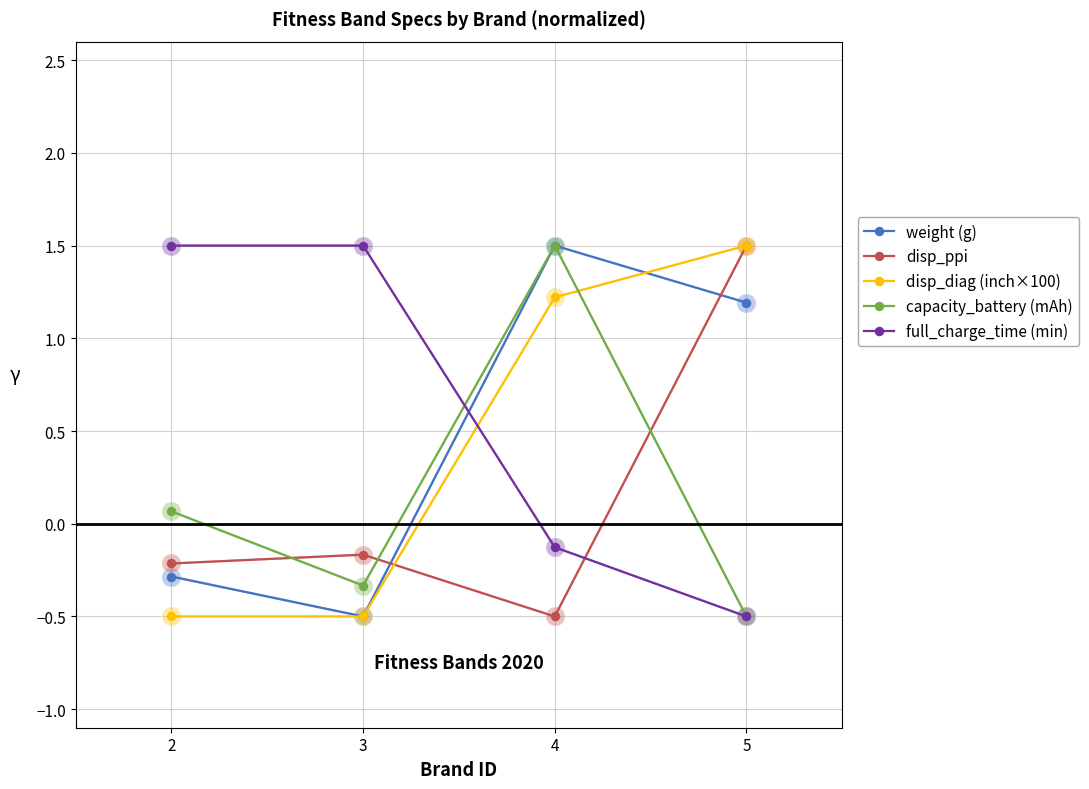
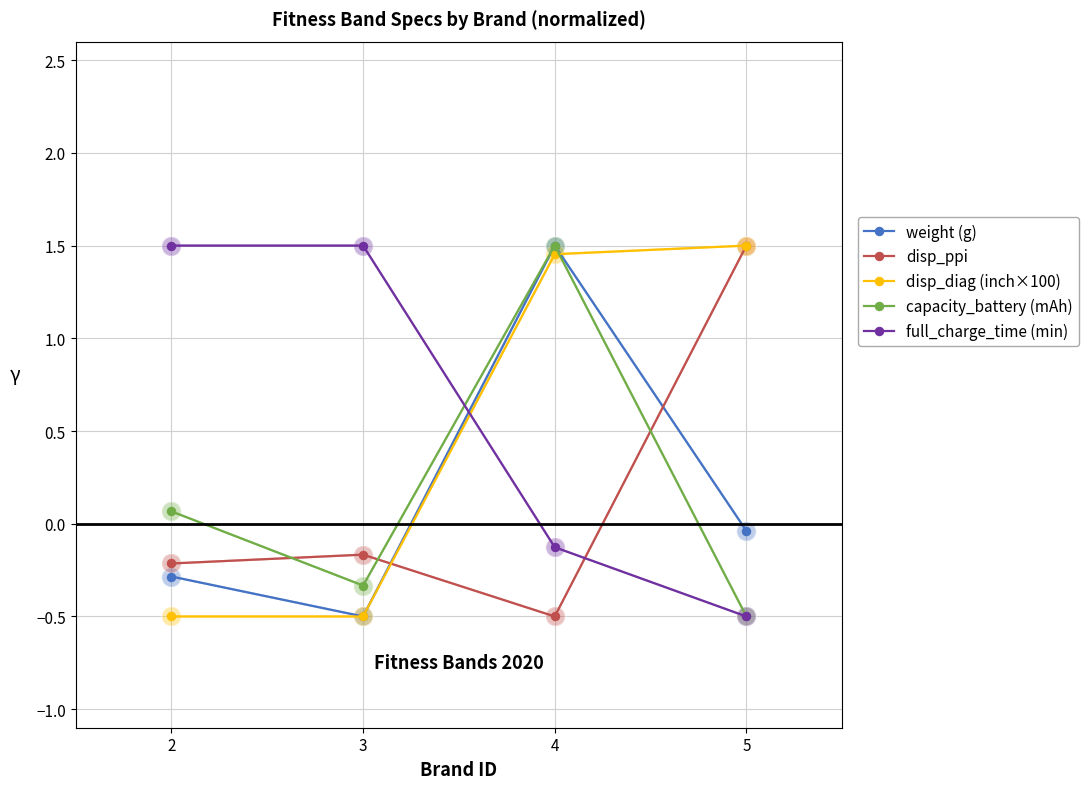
  {
    "weight (g)": {
      "2": -0.28,
-     "5": 1.19
+     "5": -0.04
    },
    "disp_ppi": {
      "2": -0.21,
      "3": -0.17,
      "4": -0.50
    },
    "disp_diag (inch×100)": {
      "2": -0.50,
-     "4": 1.22
+     "4": 1.45
    },
    "capacity_battery (mAh)": {
      "2": 0.07,
      "3": -0.33
    },
    "full_charge_time (min)": {
      "2": 1.50,
      "3": 1.50,
      "4": -0.13
    }
  }
